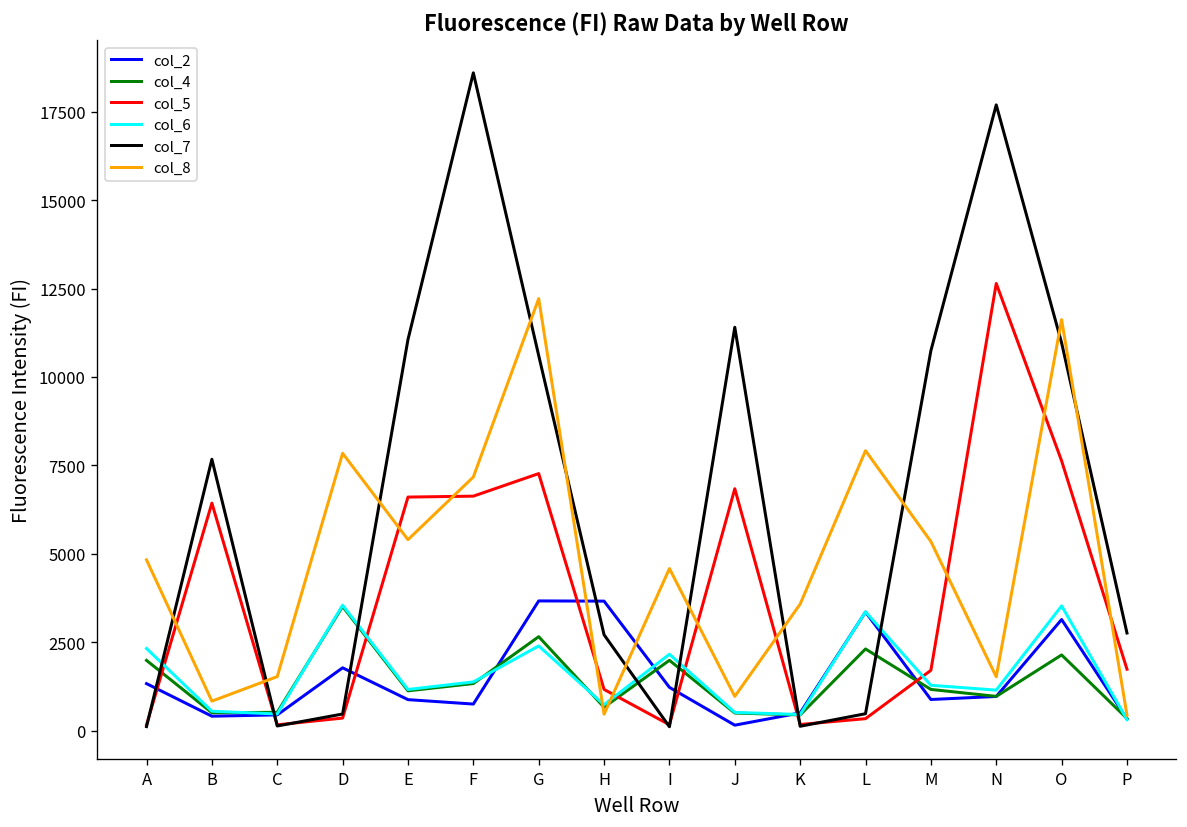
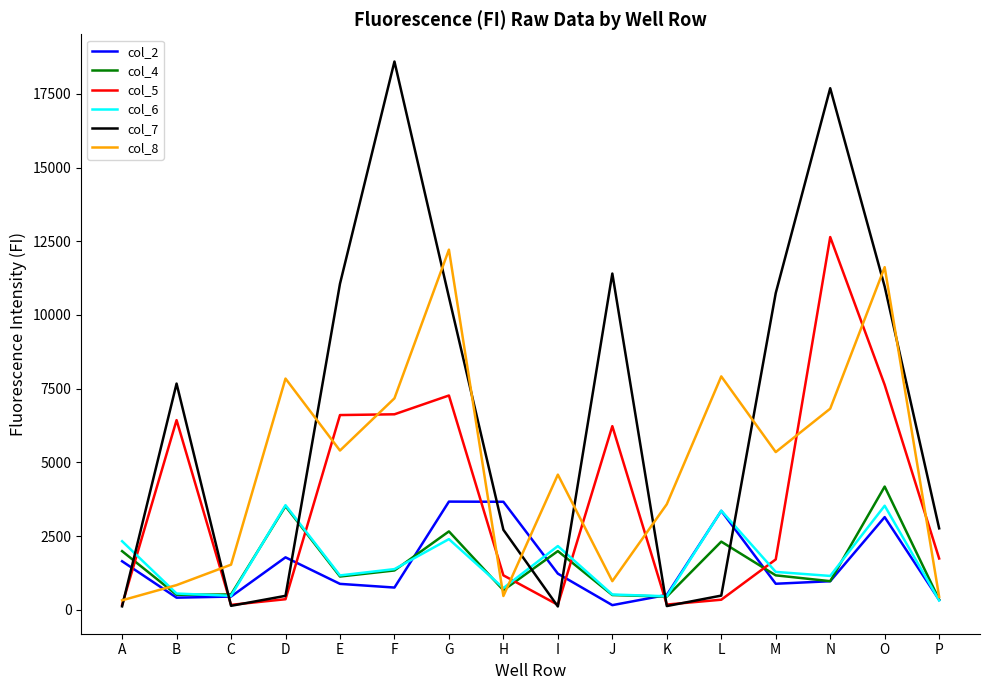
  {
    "col_2": {
-     "A": 1300,
+     "A": 1600,
      "B": 400,
      "D": 1800,
      "E": 900,
      "F": 800,
      "G": 3700,
      "H": 3700,
      "I": 1200,
      "J": 200,
      "M": 900,
      "O": 3100
    },
    "col_4": {
      "A": 2000,
      "G": 2700,
      "I": 2000,
      "L": 2300,
      "M": 1200,
-     "O": 2100
+     "O": 4200
    },
    "col_5": {
      "B": 6400,
      "D": 400,
      "E": 6600,
      "F": 6600,
      "G": 7300,
      "H": 1200,
-     "J": 6800,
+     "J": 6200,
      "L": 300,
      "M": 1700,
      "N": 12600,
      "O": 7600,
      "P": 1700
    },
    "col_6": {
      "A": 2300,
      "G": 2400,
      "I": 2200,
      "M": 1300,
      "N": 1100,
      "O": 3500
    },
    "col_7": {
      "B": 7700,
      "D": 500,
      "E": 11100,
      "F": 18600,
      "G": 10600,
      "H": 2700,
      "J": 11400,
      "L": 500,
      "M": 10700,
      "N": 17700,
      "O": 11000,
      "P": 2800
    },
    "col_8": {
-     "A": 4800,
+     "A": 300,
      "B": 800,
      "C": 1500,
      "D": 7800,
      "E": 5400,
      "F": 7200,
      "G": 12200,
      "H": 500,
      "I": 4600,
      "J": 1000,
      "K": 3600,
      "L": 7900,
      "M": 5300,
-     "N": 1500,
+     "N": 6800,
      "O": 11600,
      "P": 400
    }
  }
